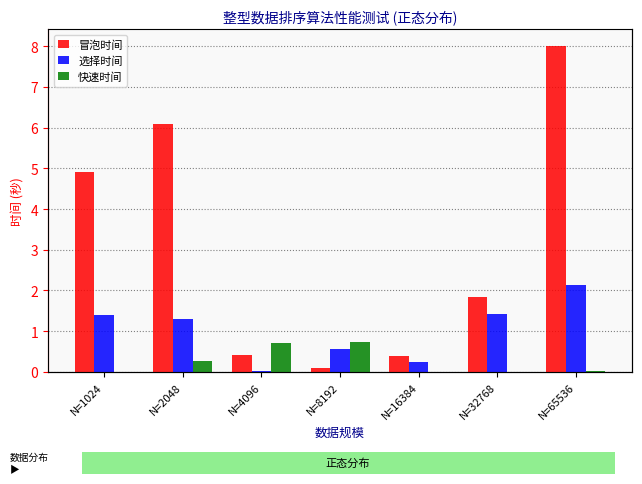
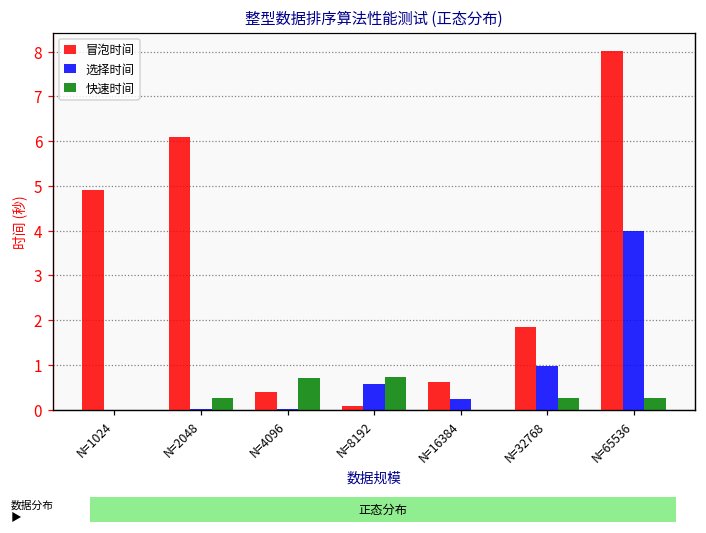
  {
    "整型数据排序算法性能测试 (正态分布)": {
      "冒泡时间": {
        "N=1024": 4.9,
        "N=2048": 6.1,
        "N=4096": 0.4,
        "N=8192": 0.1,
-       "N=16384": 0.4,
+       "N=16384": 0.6,
        "N=32768": 1.8,
        "N=65536": 8.0
      },
      "选择时间": {
-       "N=1024": 1.4,
-       "N=2048": 1.3,
+       "N=1024": 0.0,
+       "N=2048": 0.0,
        "N=8192": 0.6,
        "N=16384": 0.2,
-       "N=32768": 1.4,
-       "N=65536": 2.1
+       "N=32768": 1.0,
+       "N=65536": 4.0
      },
      "快速时间": {
        "N=2048": 0.3,
        "N=4096": 0.7,
        "N=8192": 0.7,
-       "N=32768": 0.0,
-       "N=65536": 0.0
+       "N=32768": 0.3,
+       "N=65536": 0.3
      }
    }
  }
